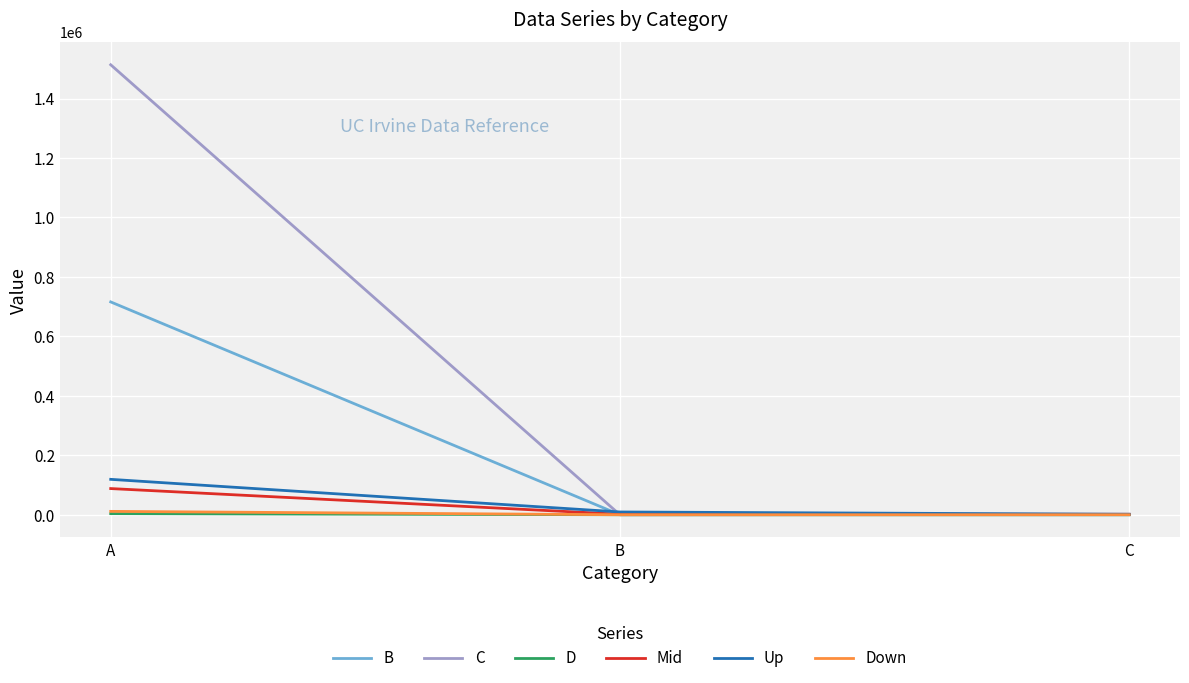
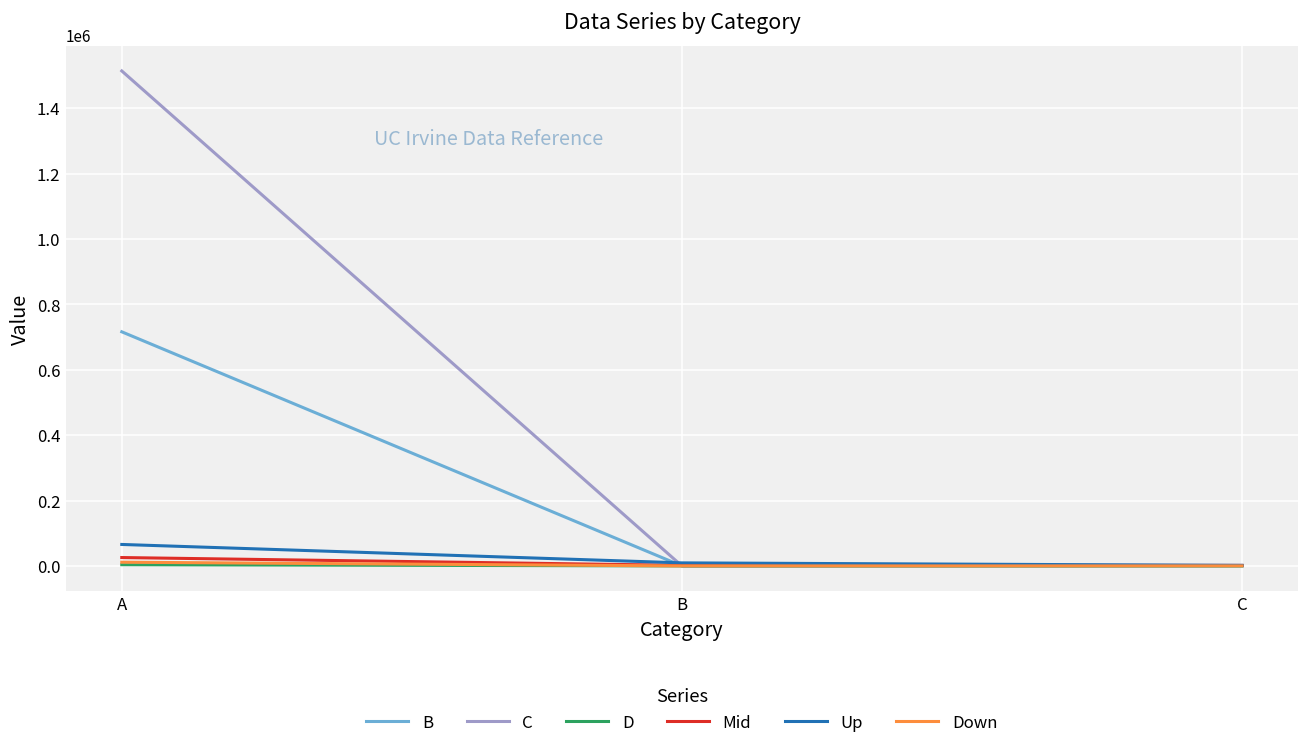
  {
    "Mid": {
-     "A": 90000
+     "A": 30000
    },
    "Up": {
-     "A": 120000
+     "A": 70000
    }
  }
